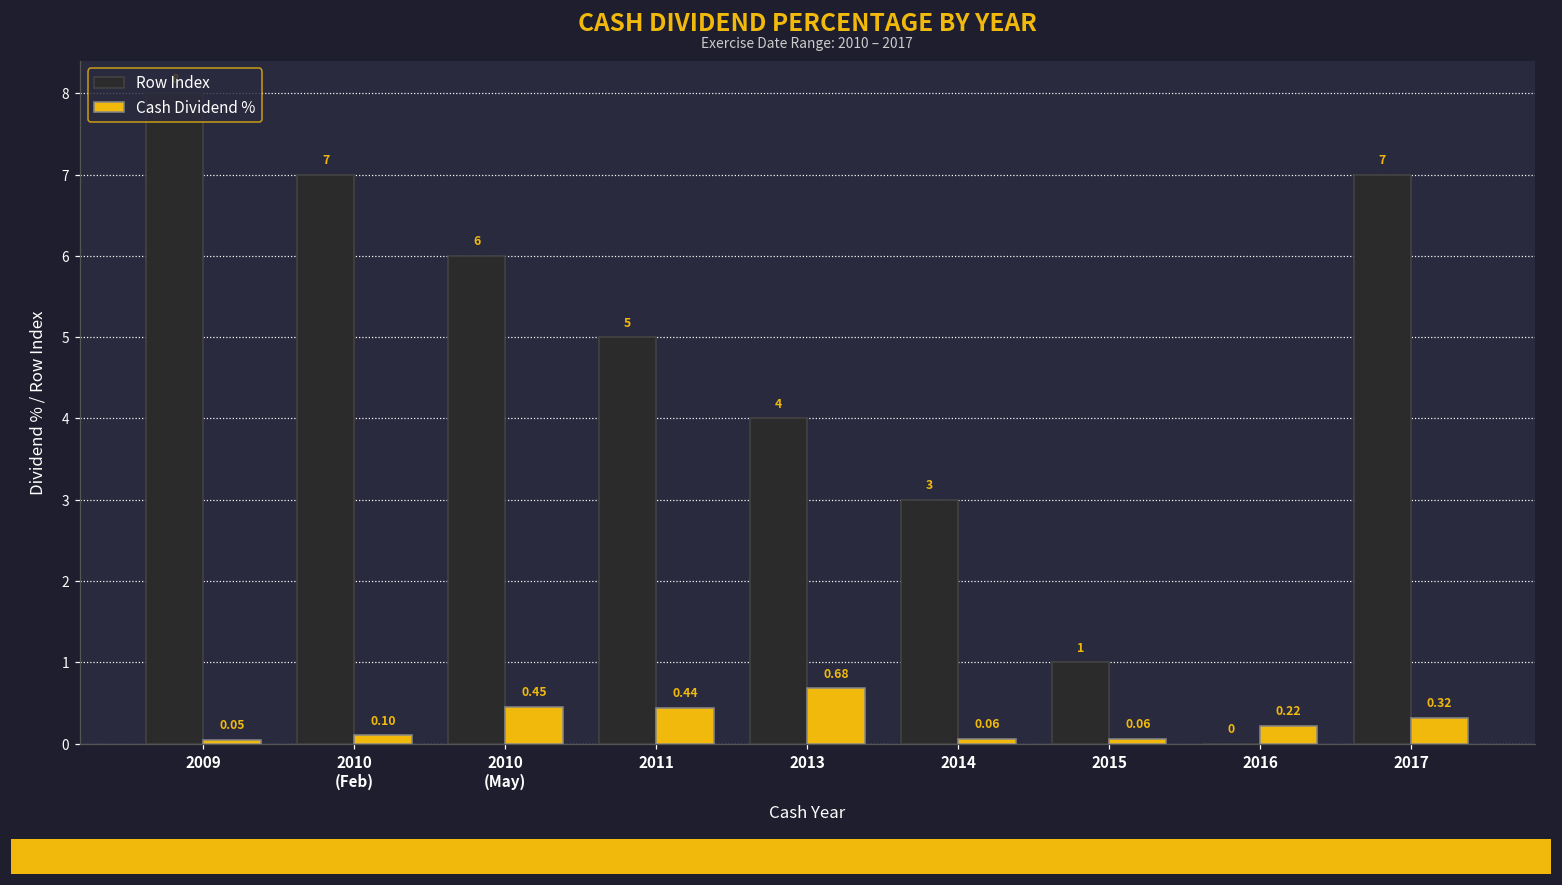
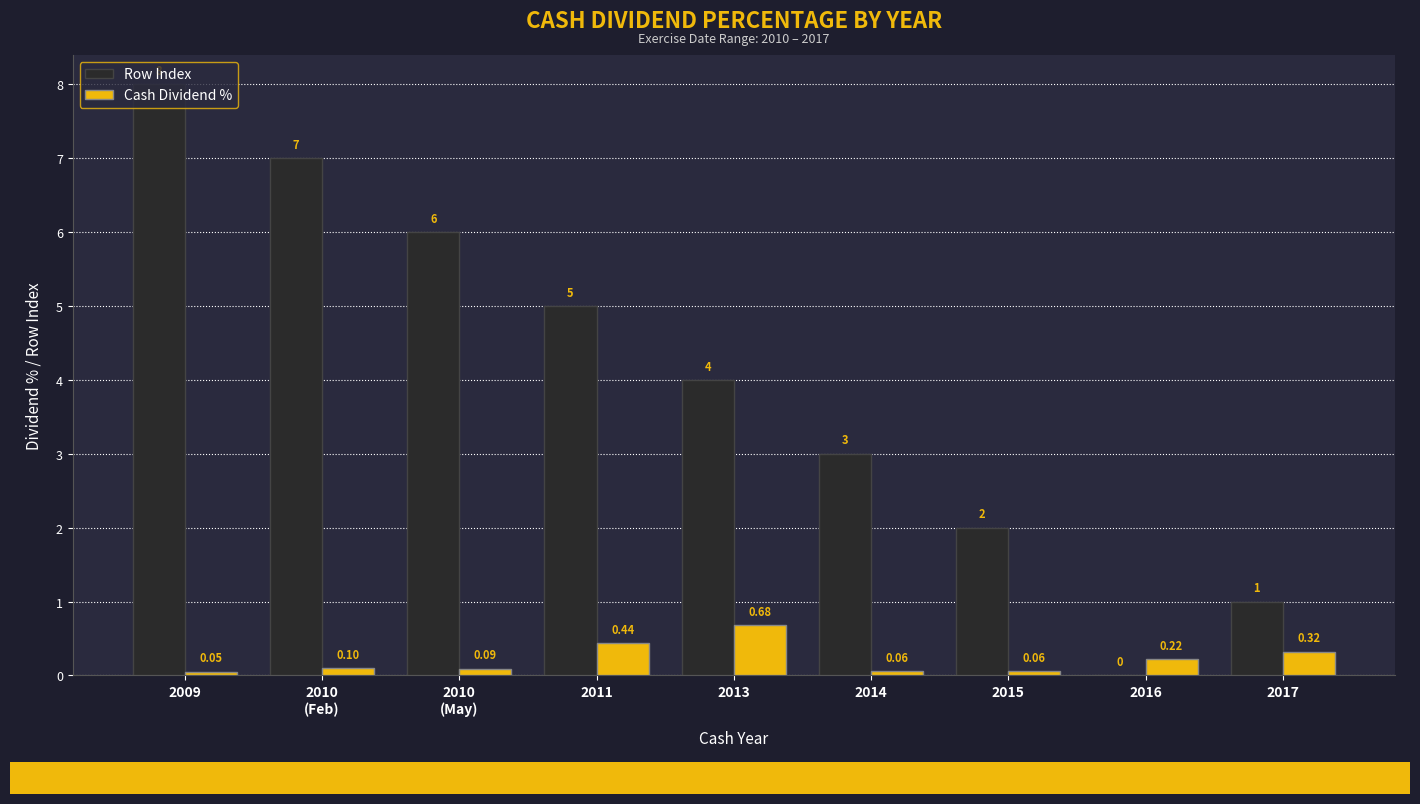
  {
    "Row Index": {
      "2010 (Feb)": 7,
      "2010 (May)": 6,
      "2011": 5,
      "2013": 4,
      "2014": 3,
-     "2015": 1,
+     "2015": 2,
      "2016": 0,
-     "2017": 7
+     "2017": 1
    },
    "Cash Dividend %": {
      "2009": 0.05,
      "2010 (Feb)": 0.10,
-     "2010 (May)": 0.45,
+     "2010 (May)": 0.09,
      "2011": 0.44,
      "2013": 0.68,
      "2014": 0.06,
      "2015": 0.06,
      "2016": 0.22,
      "2017": 0.32
    }
  }
